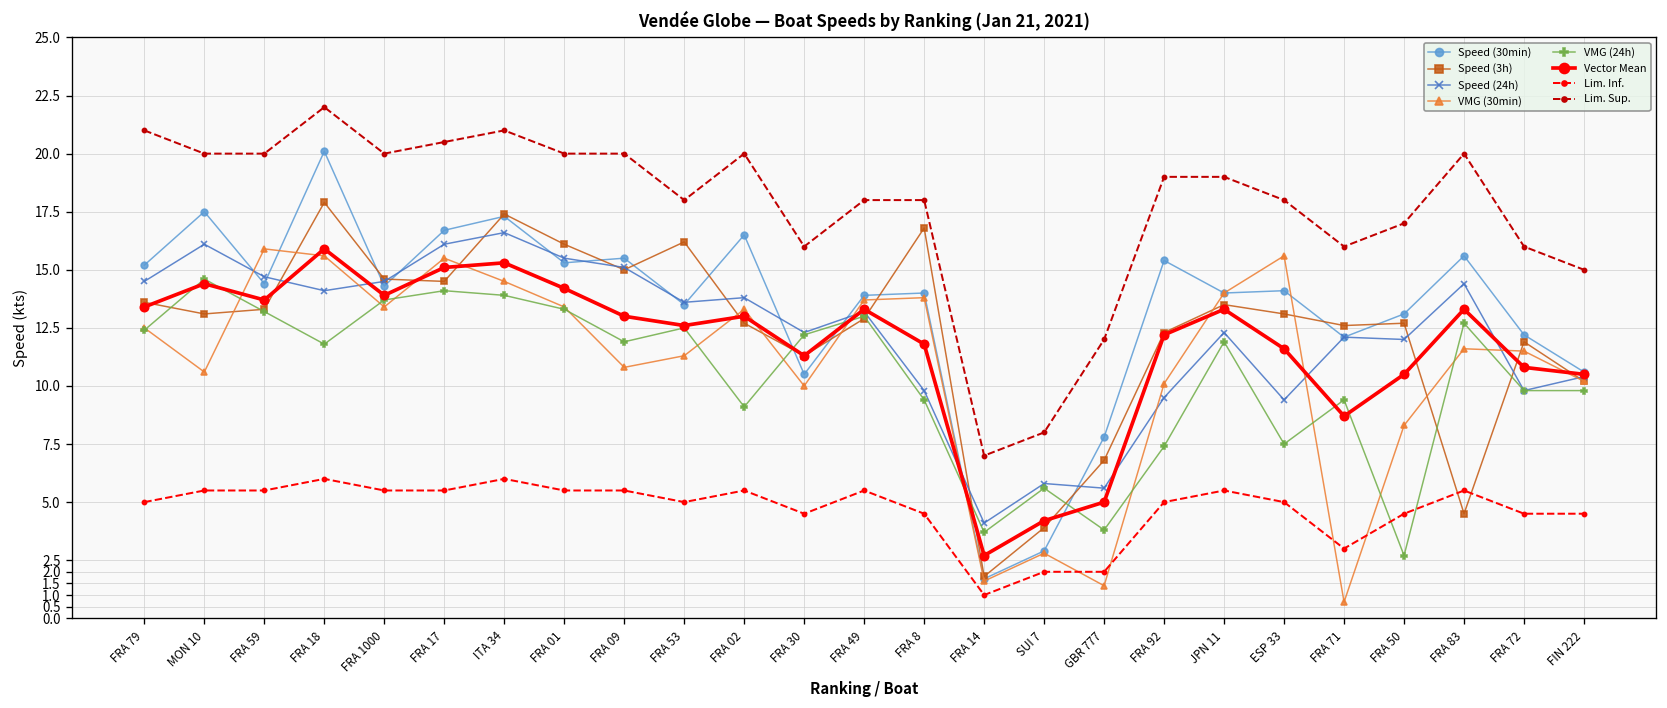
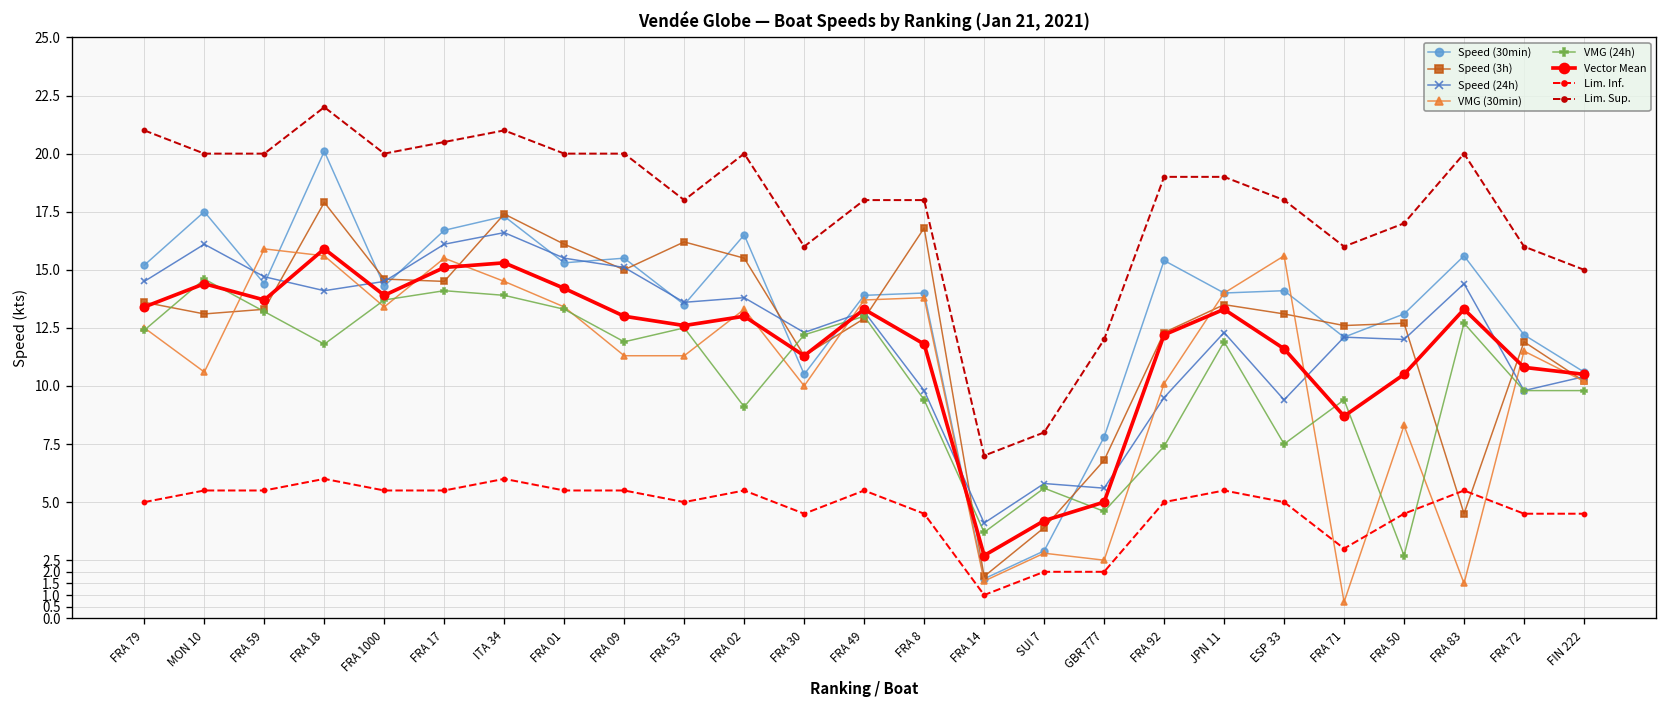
  {
    "Speed (3h)": {
      "FRA 79": 13.6,
      "MON 10": 13.1,
      "FRA 18": 17.9,
      "FRA 17": 14.5,
      "FRA 01": 16.1,
      "FRA 53": 16.2,
-     "FRA 02": 12.7,
+     "FRA 02": 15.5,
      "FRA 8": 16.8,
      "SUI 7": 3.9,
      "GBR 777": 6.8,
      "JPN 11": 13.5,
      "ESP 33": 13.1,
      "FRA 71": 12.6,
      "FRA 50": 12.7,
      "FRA 83": 4.5,
      "FRA 72": 11.9
    },
    "VMG (30min)": {
      "MON 10": 10.6,
      "FRA 59": 15.9,
      "FRA 18": 15.6,
      "FRA 1000": 13.4,
      "FRA 17": 15.5,
      "ITA 34": 14.5,
-     "FRA 09": 10.8,
+     "FRA 09": 11.3,
      "FRA 53": 11.3,
      "FRA 02": 13.3,
      "FRA 30": 10.0,
      "FRA 49": 13.7,
      "FRA 8": 13.8,
-     "GBR 777": 1.4,
+     "GBR 777": 2.5,
      "FRA 92": 10.1,
      "ESP 33": 15.6,
      "FRA 71": 0.7,
      "FRA 50": 8.3,
-     "FRA 83": 11.6,
+     "FRA 83": 1.5,
      "FRA 72": 11.5
    },
    "VMG (24h)": {
      "MON 10": 14.6,
      "FRA 18": 11.8,
      "FRA 1000": 13.7,
      "FRA 17": 14.1,
      "ITA 34": 13.9,
      "FRA 09": 11.9,
      "FRA 02": 9.1,
      "FRA 8": 9.4,
      "FRA 14": 3.7,
      "SUI 7": 5.6,
-     "GBR 777": 3.8,
+     "GBR 777": 4.6,
      "FRA 92": 7.4,
      "JPN 11": 11.9,
      "ESP 33": 7.5,
      "FRA 71": 9.4,
      "FRA 50": 2.7,
      "FRA 83": 12.7,
      "FIN 222": 9.8
    },
    "Lim. Sup.": {
      "FRA 79": 21.0,
      "MON 10": 20.0,
      "FRA 59": 20.0,
      "FRA 18": 22.0,
      "FRA 1000": 20.0,
      "FRA 17": 20.5,
      "ITA 34": 21.0,
      "FRA 01": 20.0,
      "FRA 09": 20.0,
      "FRA 53": 18.0,
      "FRA 02": 20.0,
      "FRA 30": 16.0,
      "FRA 49": 18.0,
      "FRA 8": 18.0,
      "FRA 14": 7.0,
      "SUI 7": 8.0,
      "GBR 777": 12.0,
      "FRA 92": 19.0,
      "JPN 11": 19.0,
      "ESP 33": 18.0,
      "FRA 71": 16.0,
      "FRA 50": 17.0,
      "FRA 83": 20.0,
      "FRA 72": 16.0,
      "FIN 222": 15.0
    }
  }
